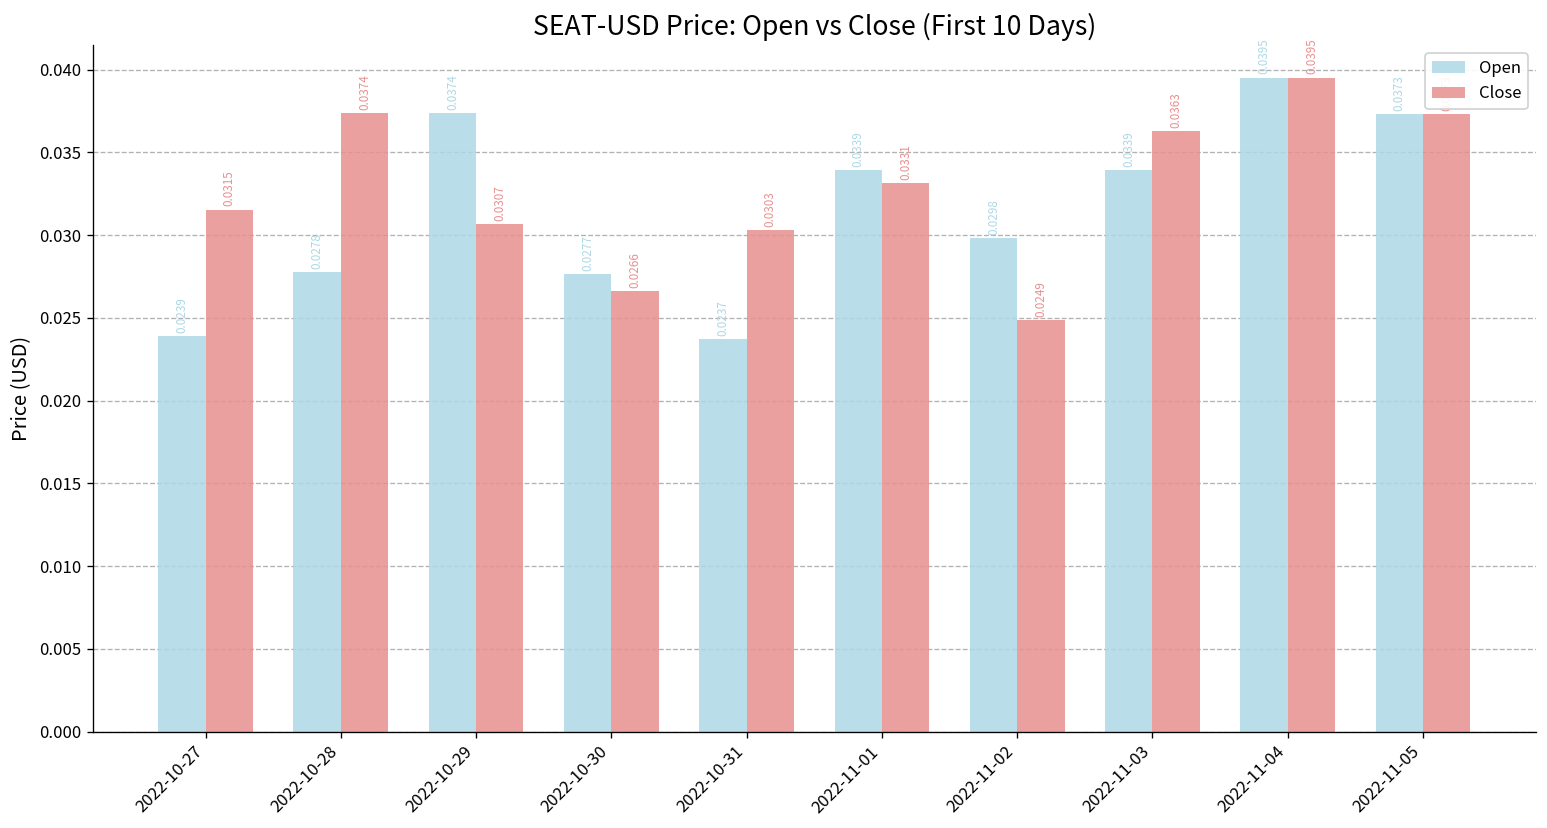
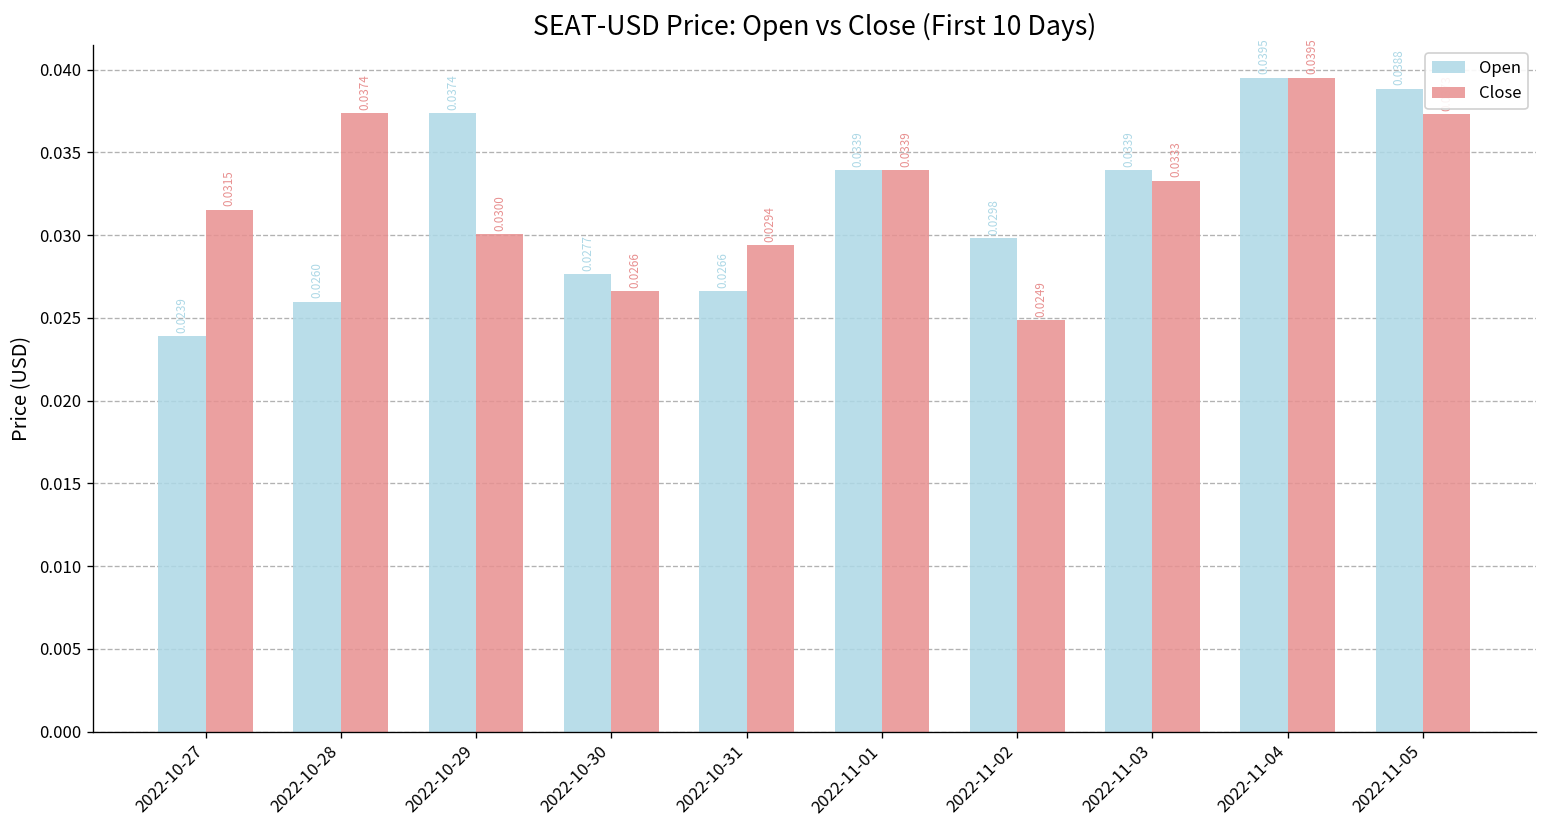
  {
    "Open": {
      "2022-10-27": 0.0239,
-     "2022-10-28": 0.0278,
+     "2022-10-28": 0.0260,
      "2022-10-29": 0.0374,
      "2022-10-30": 0.0277,
-     "2022-10-31": 0.0237,
+     "2022-10-31": 0.0266,
      "2022-11-01": 0.0339,
      "2022-11-02": 0.0298,
      "2022-11-03": 0.0339,
      "2022-11-04": 0.0395,
-     "2022-11-05": 0.0373
+     "2022-11-05": 0.0388
    },
    "Close": {
      "2022-10-27": 0.0315,
      "2022-10-28": 0.0374,
-     "2022-10-29": 0.0307,
+     "2022-10-29": 0.0300,
      "2022-10-30": 0.0266,
-     "2022-10-31": 0.0303,
-     "2022-11-01": 0.0331,
+     "2022-10-31": 0.0294,
+     "2022-11-01": 0.0339,
      "2022-11-02": 0.0249,
-     "2022-11-03": 0.0363,
+     "2022-11-03": 0.0333,
      "2022-11-04": 0.0395
    }
  }
